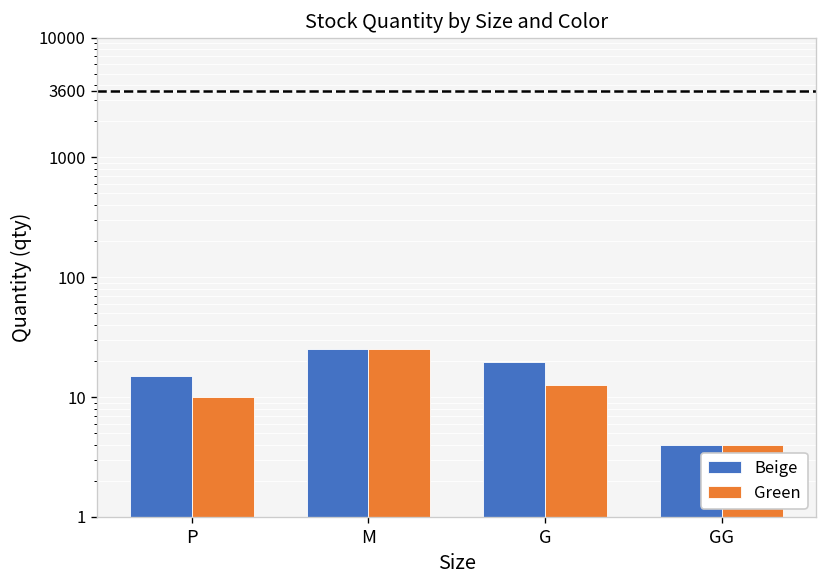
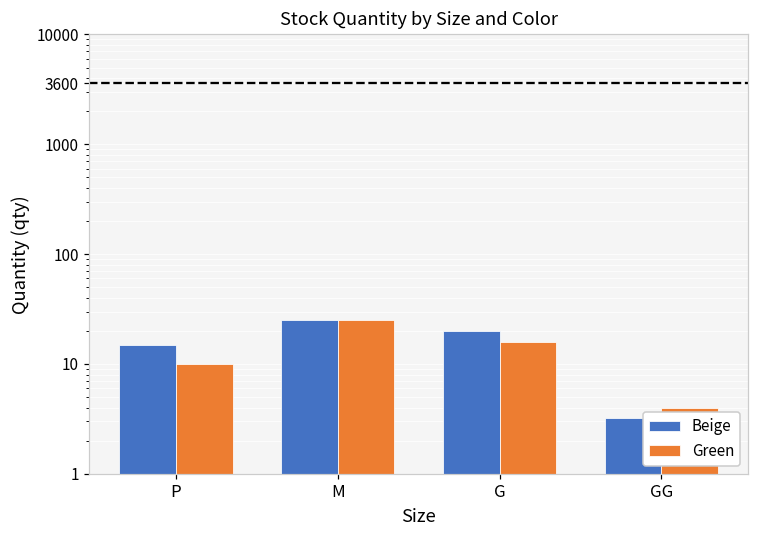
  {
    "Beige": {
      "P": 15,
      "M": 25,
      "G": 20,
-     "GG": 4.0
+     "GG": 3.2
    },
    "Green": {
      "P": 10,
      "M": 25,
-     "G": 13,
+     "G": 16,
      "GG": 4
    }
  }
